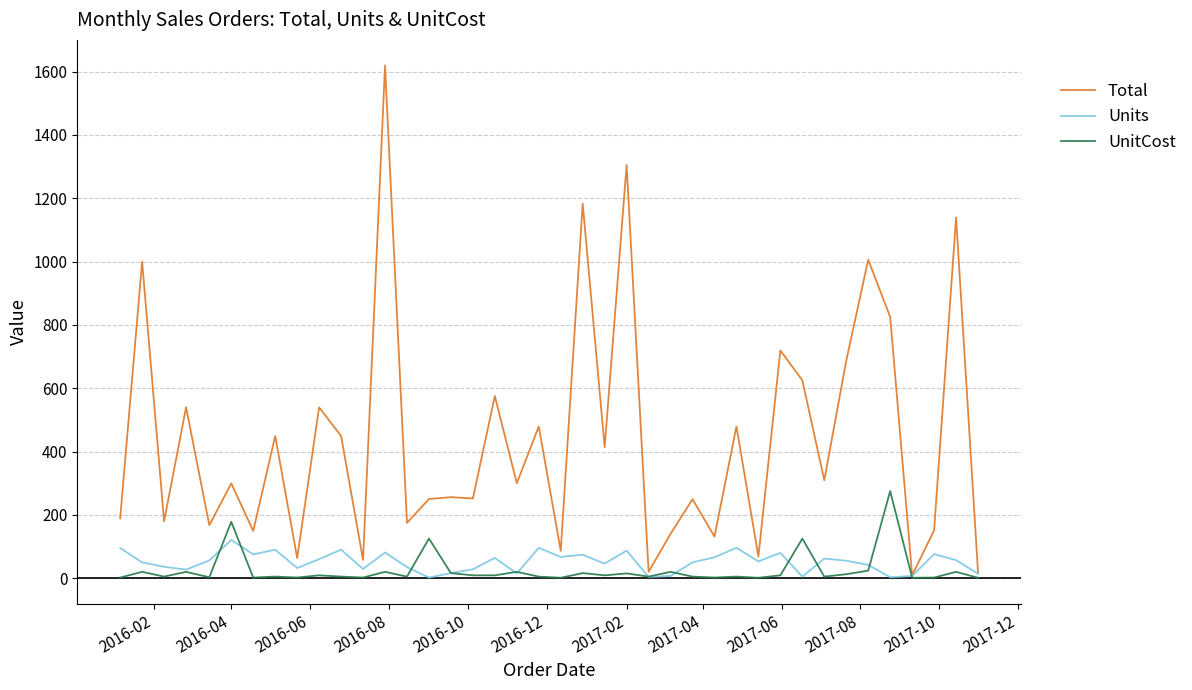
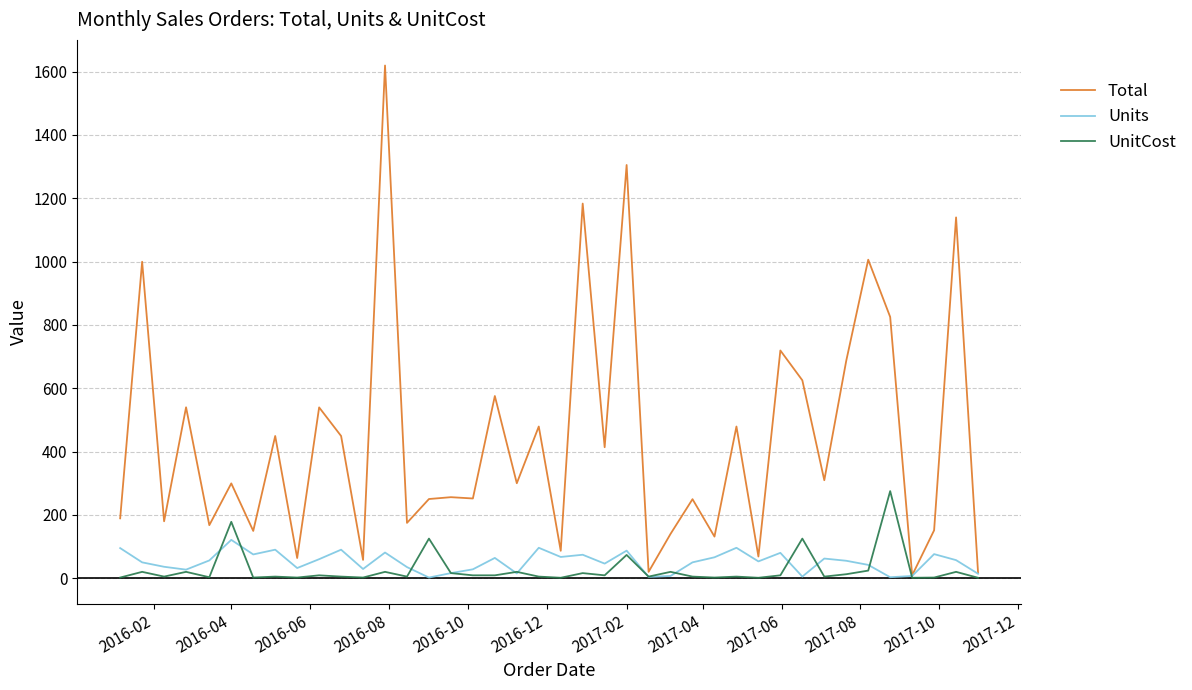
  {
    "Total": {
      "2016-04": 300,
      "2017-02": 1310
    },
    "Units": {
      "2016-04": 120,
      "2017-02": 90
    },
    "UnitCost": {
      "2016-04": 180,
-     "2017-02": 20
+     "2017-02": 70
    }
  }
